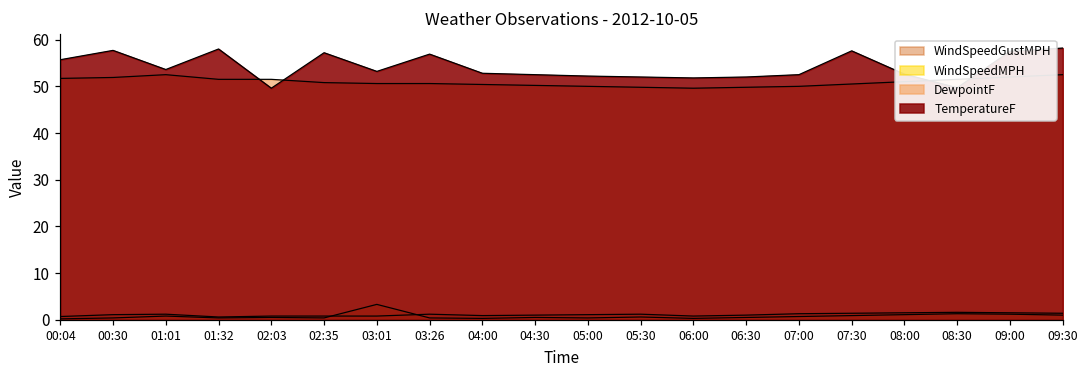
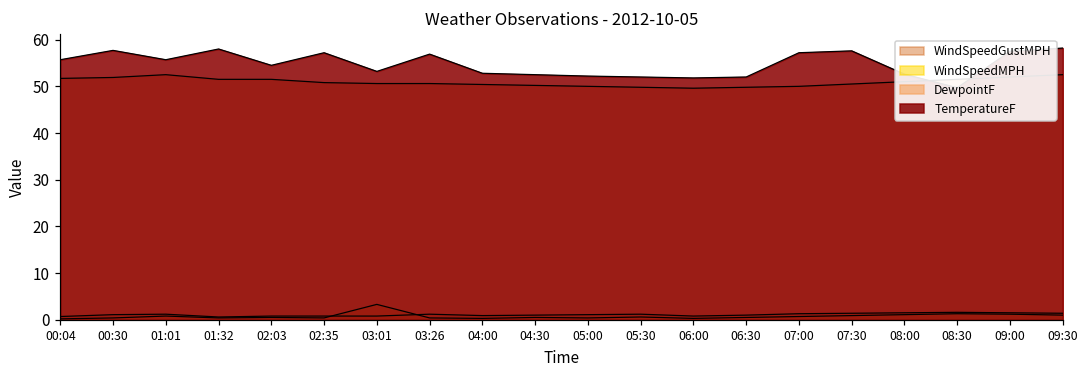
  {
    "WindSpeedMPH": {
      "00:30": 0,
      "03:01": 3,
      "03:26": 0,
      "05:00": 0,
      "05:30": 1,
      "07:00": 1
    },
    "TemperatureF": {
      "00:04": 56,
      "00:30": 58,
-     "01:01": 54,
+     "01:01": 56,
      "01:32": 58,
-     "02:03": 50,
+     "02:03": 55,
      "02:35": 57,
      "03:01": 53,
      "03:26": 57,
      "04:00": 53,
      "04:30": 53,
      "05:00": 52,
      "05:30": 52,
      "06:00": 52,
      "06:30": 52,
-     "07:00": 53,
+     "07:00": 57,
      "07:30": 58,
      "09:30": 58
    }
  }
